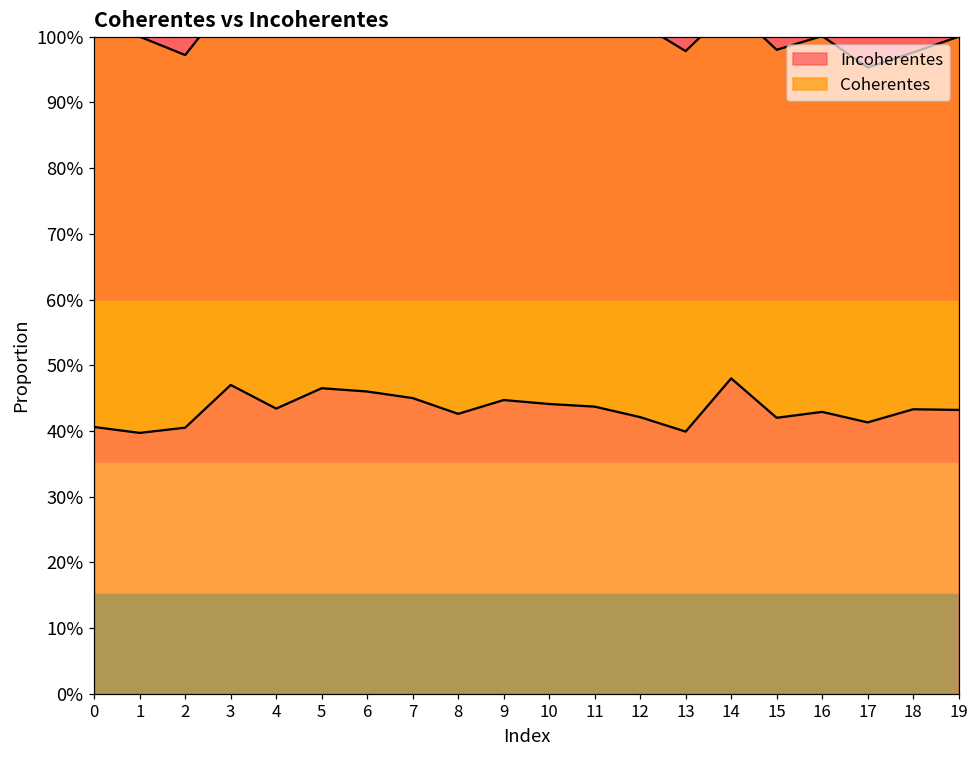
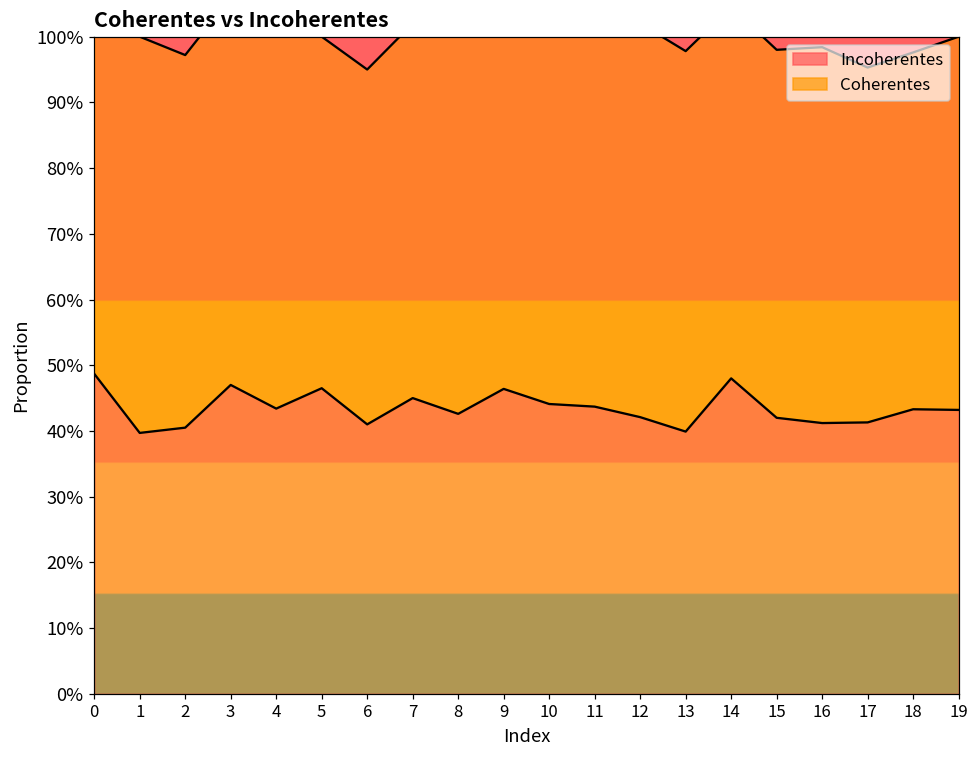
  {
    "Incoherentes": {
-     "0": "41%",
+     "0": "49%",
      "1": "40%",
      "2": "41%",
      "3": "47%",
      "4": "43%",
      "5": "47%",
-     "6": "46%",
+     "6": "41%",
      "7": "45%",
      "8": "43%",
-     "9": "45%",
+     "9": "46%",
      "10": "44%",
      "11": "44%",
      "12": "42%",
      "13": "40%",
      "14": "48%",
      "15": "42%",
-     "16": "43%",
+     "16": "41%",
      "17": "41%",
      "18": "43%",
      "19": "43%"
    },
    "Coherentes": {
      "1": "60%",
      "2": "57%",
      "5": "53%",
      "6": "54%",
      "8": "57%",
      "11": "56%",
      "13": "58%",
      "15": "56%",
      "19": "57%"
    }
  }
